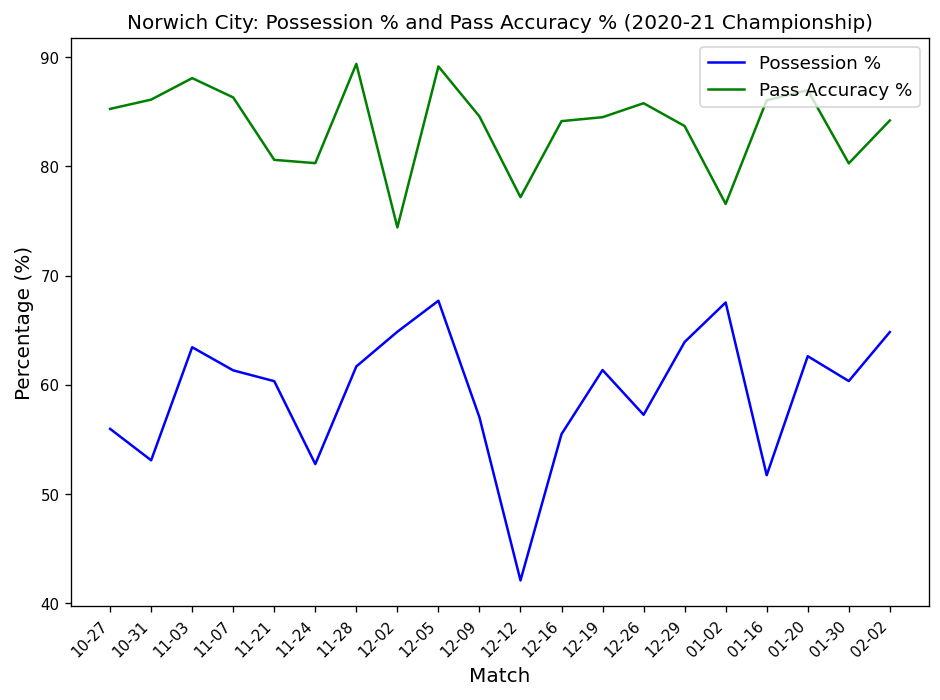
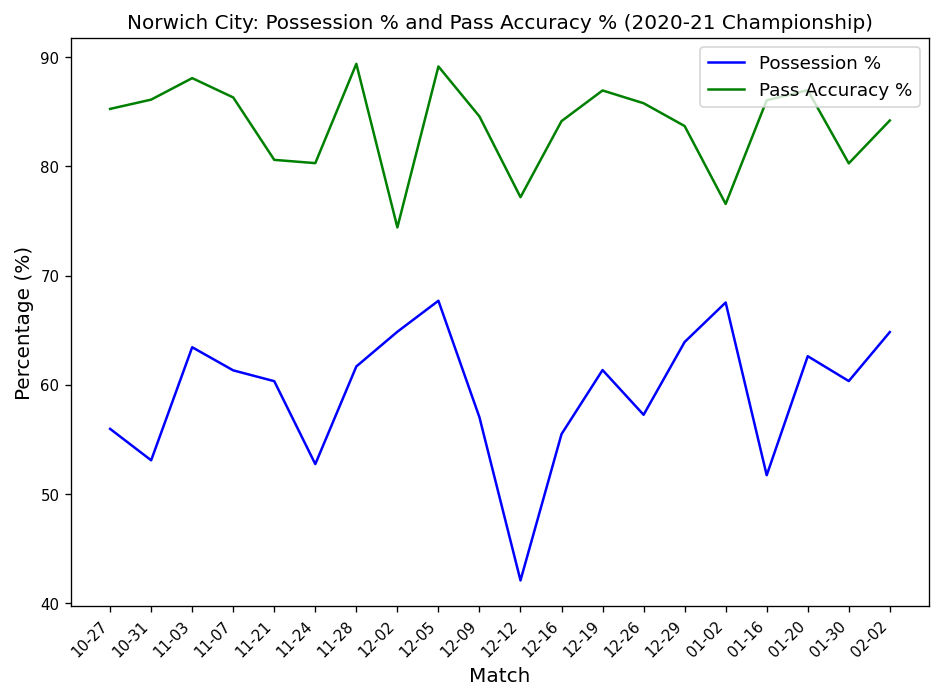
  {
    "Possession %": {
      "10-27": 56,
      "10-31": 53,
      "11-03": 63,
      "11-07": 61,
      "11-21": 60,
      "11-24": 53,
      "11-28": 62,
      "12-02": 65,
      "12-05": 68,
      "12-09": 57,
      "12-12": 42,
      "12-16": 55,
      "12-19": 61,
      "12-26": 57,
      "12-29": 64,
      "01-02": 68,
      "01-16": 52,
      "01-20": 63,
      "01-30": 60,
      "02-02": 65
    },
    "Pass Accuracy %": {
      "10-27": 85,
      "10-31": 86,
      "11-03": 88,
      "11-07": 86,
      "11-21": 81,
      "11-24": 80,
      "11-28": 89,
      "12-02": 74,
      "12-05": 89,
      "12-09": 85,
      "12-12": 77,
      "12-16": 84,
-     "12-19": 85,
+     "12-19": 87,
      "12-26": 86,
      "12-29": 84,
      "01-02": 77,
      "01-30": 80,
      "02-02": 84
    }
  }
